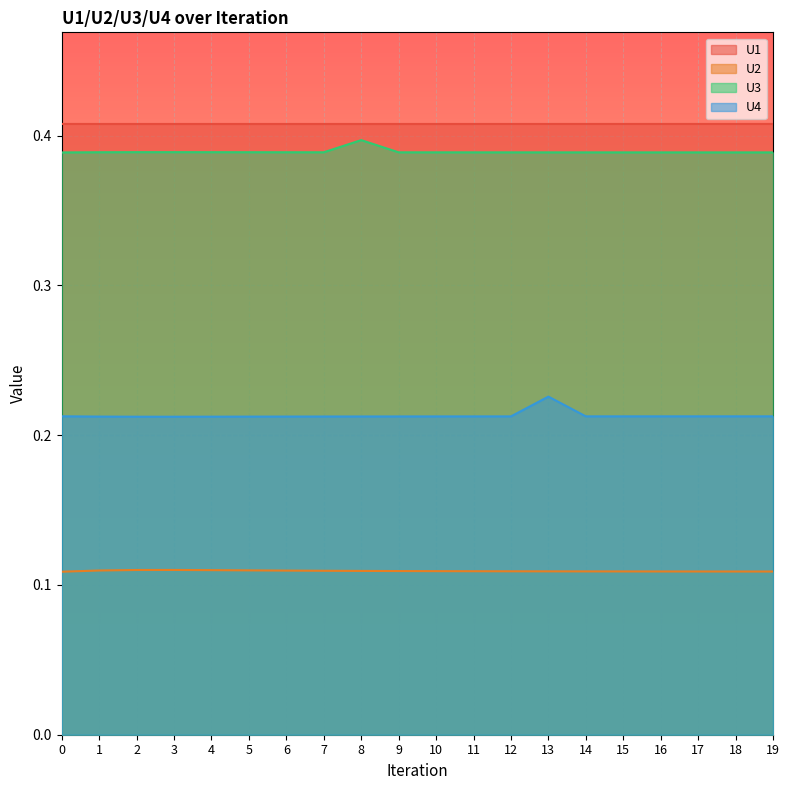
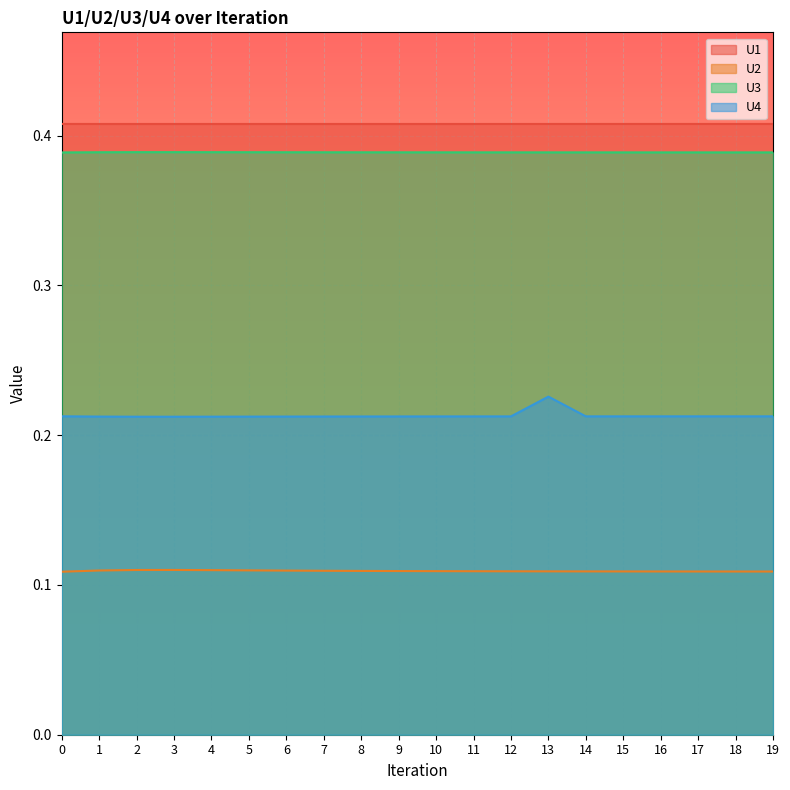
  {
    "U3": {
      "0": 0.389,
      "1": 0.389,
      "2": 0.389,
      "3": 0.389,
      "4": 0.389,
      "5": 0.389,
      "6": 0.389,
      "7": 0.389,
-     "8": 0.397,
+     "8": 0.389,
      "9": 0.389,
      "10": 0.389,
      "11": 0.389,
      "12": 0.389,
      "13": 0.389,
      "14": 0.389,
      "15": 0.389,
      "16": 0.389,
      "17": 0.389,
      "18": 0.389,
      "19": 0.389
    },
    "U4": {
      "0": 0.213,
      "1": 0.212,
      "2": 0.212,
      "3": 0.212,
      "4": 0.212,
      "5": 0.212,
      "6": 0.212,
      "7": 0.212,
      "8": 0.212,
      "9": 0.213,
      "10": 0.213,
      "11": 0.213,
      "12": 0.213,
      "13": 0.226,
      "14": 0.213,
      "15": 0.213,
      "16": 0.213,
      "17": 0.213,
      "18": 0.213,
      "19": 0.213
    }
  }
